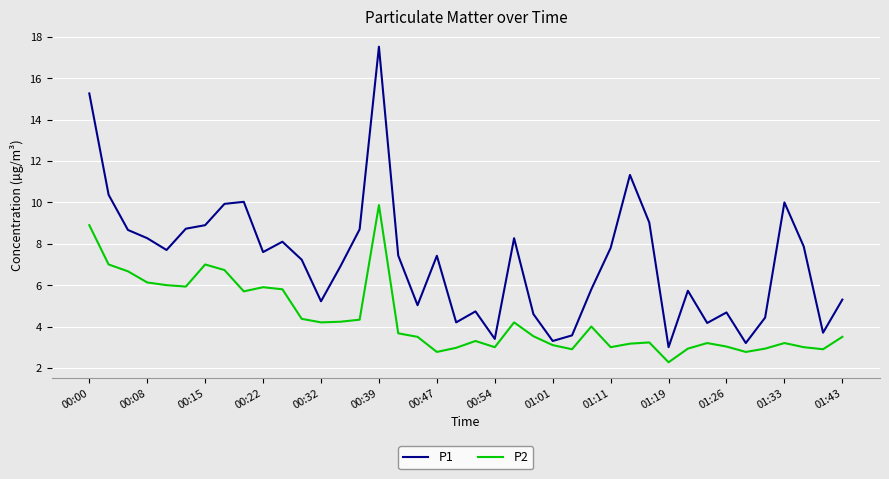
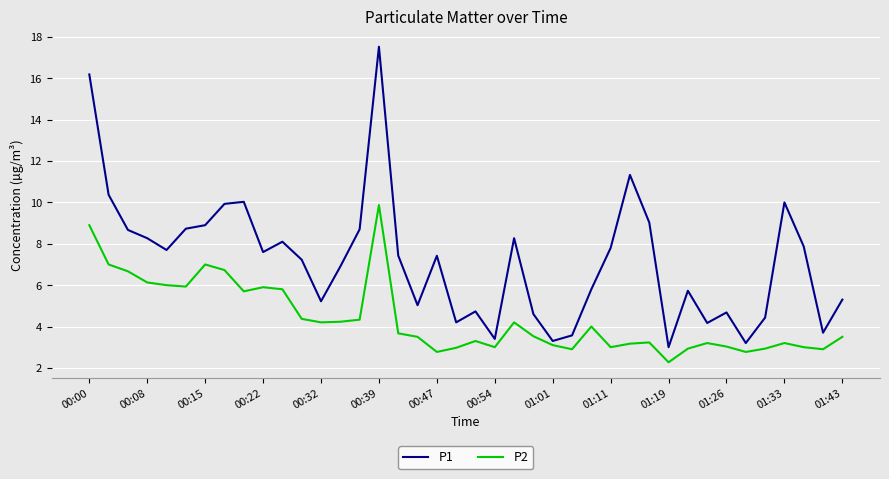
  {
    "P1": {
-     "00:00": 15.3,
+     "00:00": 16.2,
      "00:08": 8.3,
      "00:15": 8.9,
      "00:22": 7.6,
      "00:32": 5.2,
      "00:39": 17.5,
      "00:47": 7.4,
      "00:54": 3.4,
      "01:01": 3.3,
      "01:11": 7.8,
      "01:19": 3.0,
      "01:26": 4.7,
      "01:33": 10.0,
      "01:43": 5.3
    },
    "P2": {
      "00:00": 8.9,
      "00:08": 6.1,
      "00:15": 7.0,
      "00:22": 5.9,
      "00:32": 4.2,
      "00:39": 9.9,
      "00:47": 2.8,
      "00:54": 3.0,
      "01:01": 3.1,
      "01:11": 3.0,
      "01:19": 2.3,
      "01:26": 3.0,
      "01:33": 3.2,
      "01:43": 3.5
    }
  }
